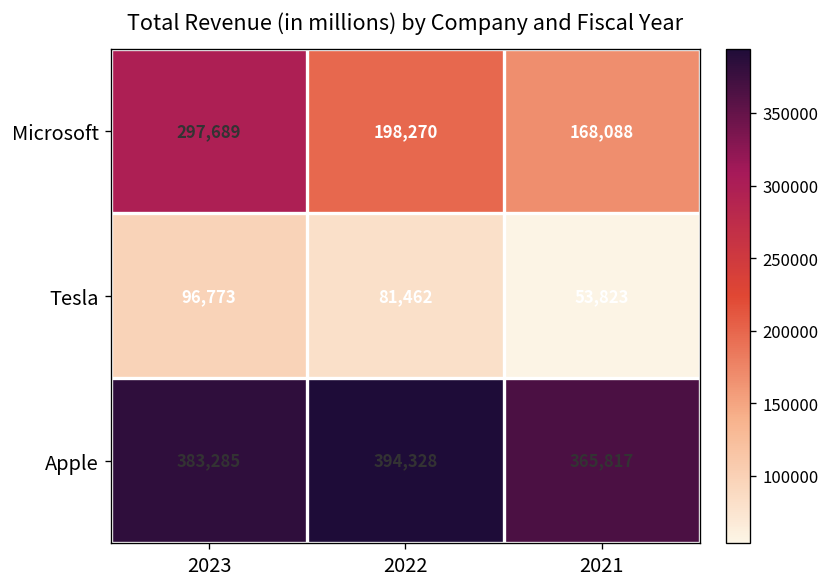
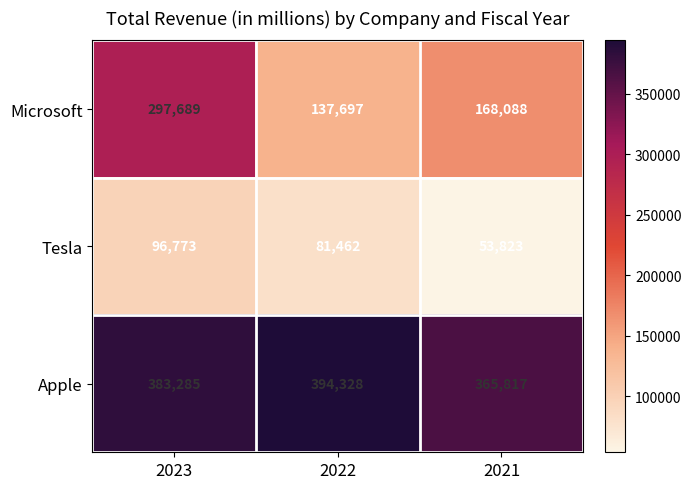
  {
    "Microsoft": {
      "2023": "297,689",
-     "2022": "198,270",
+     "2022": "137,697",
      "2021": "168,088"
    },
    "Tesla": {
      "2023": "96,773",
      "2022": "81,462"
    }
  }
